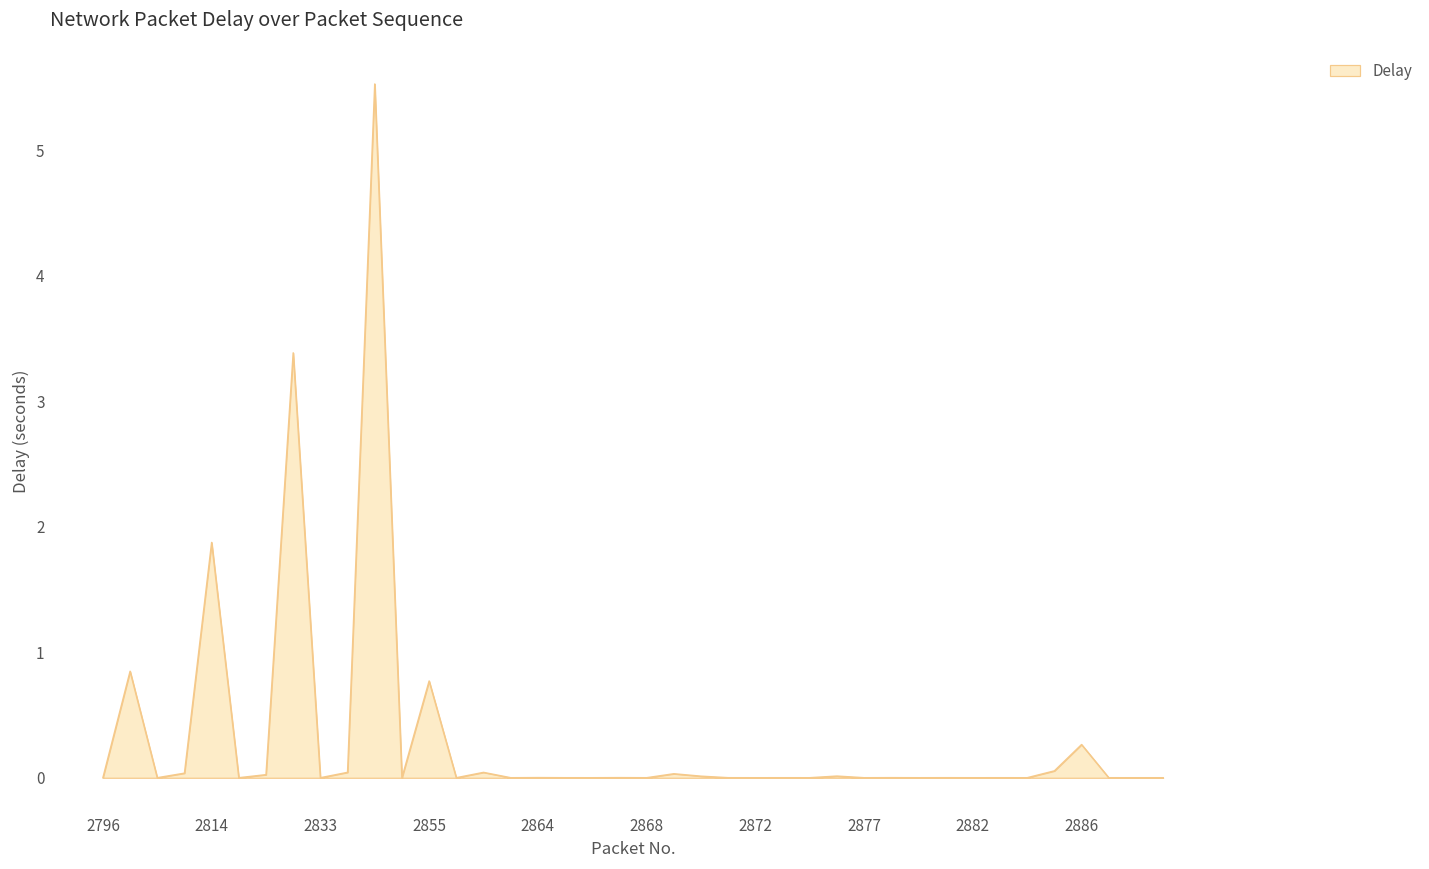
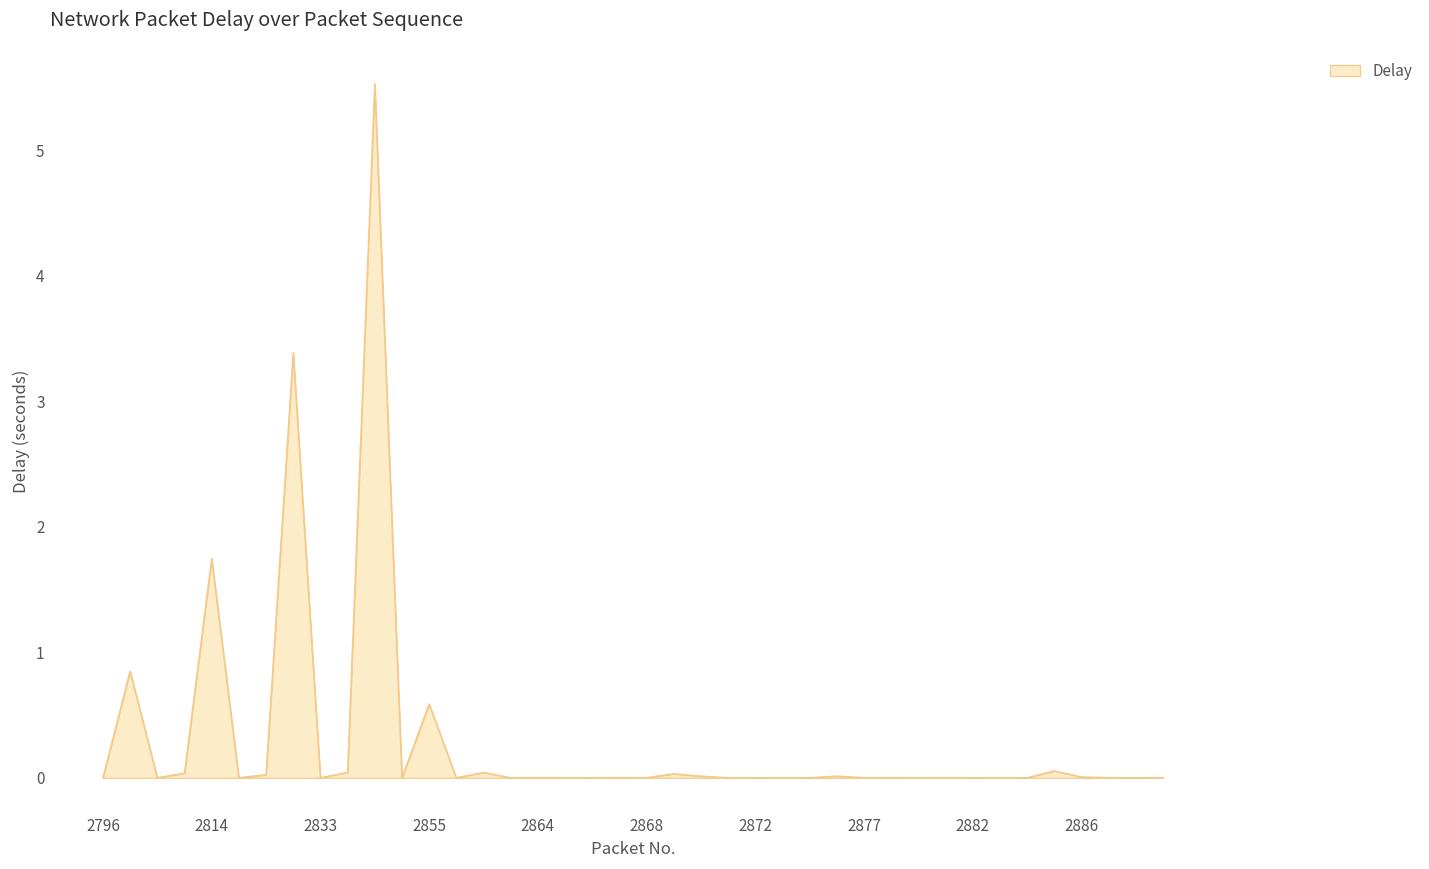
  {
    "2796": 0.00,
-   "2814": 1.88,
+   "2814": 1.75,
    "2833": 0.00,
-   "2855": 0.77,
+   "2855": 0.59,
    "2864": 0.00,
    "2868": 0.00,
    "2872": 0.00,
    "2877": 0.00,
    "2882": 0.00,
-   "2886": 0.26
+   "2886": 0.01
  }
